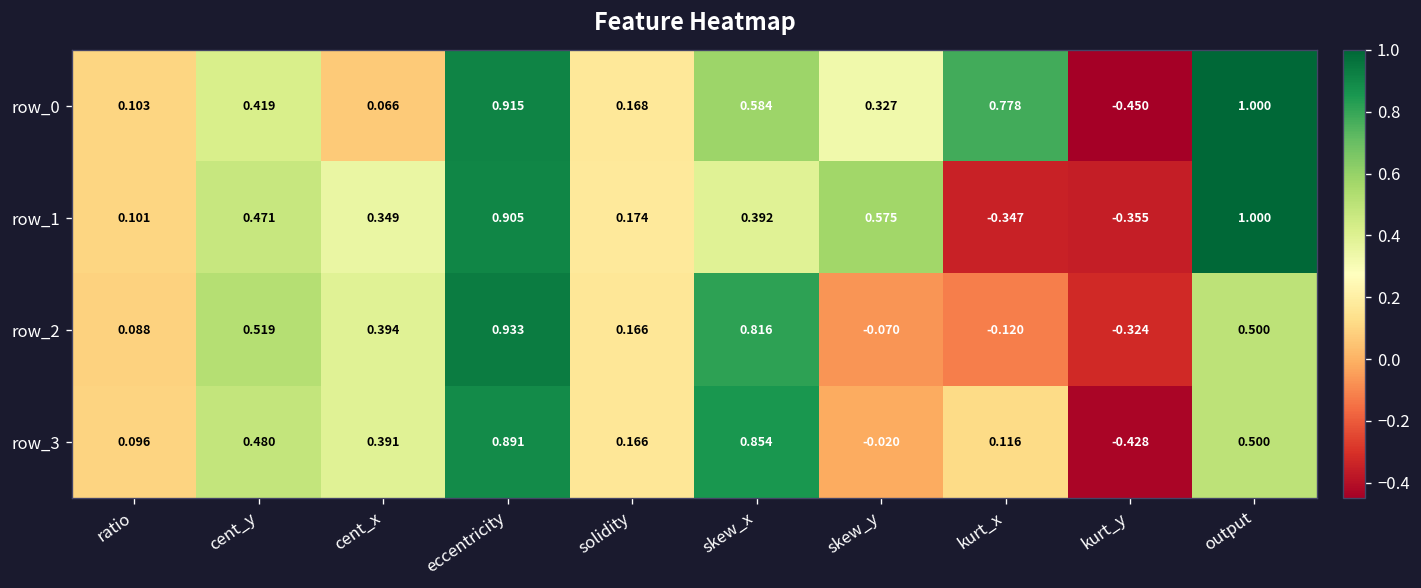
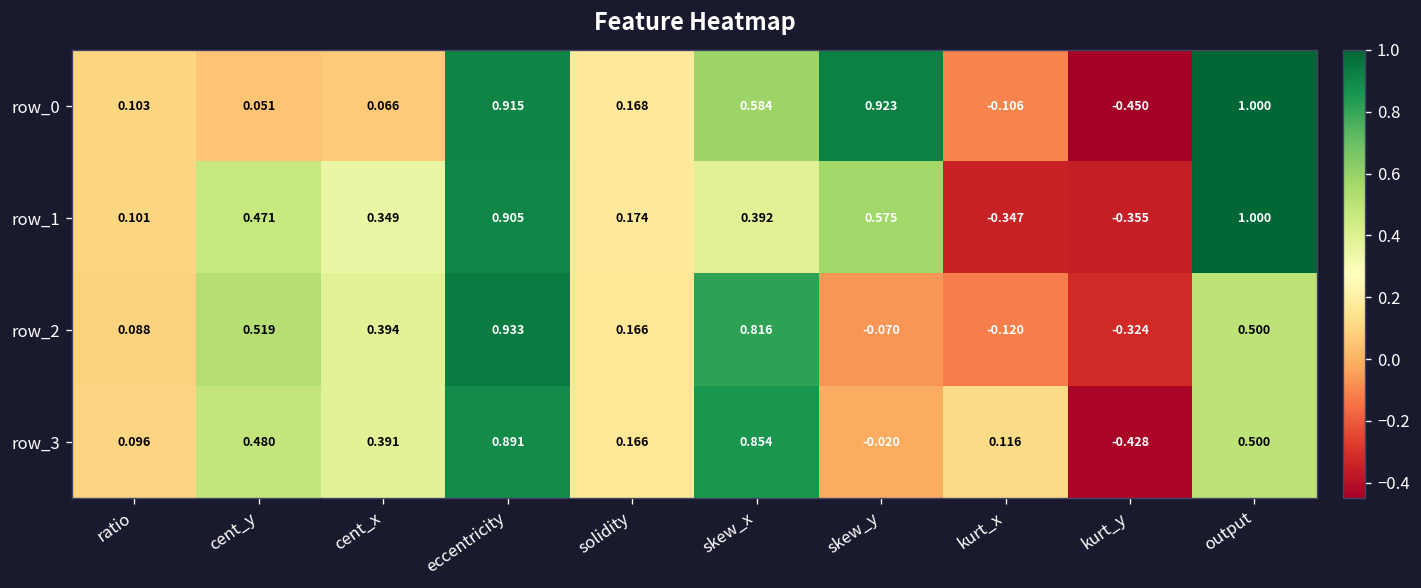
  {
    "row_0": {
      "ratio": 0.103,
-     "cent_y": 0.419,
+     "cent_y": 0.051,
      "cent_x": 0.066,
      "eccentricity": 0.915,
      "solidity": 0.168,
      "skew_x": 0.584,
-     "skew_y": 0.327,
-     "kurt_x": 0.778,
+     "skew_y": 0.923,
+     "kurt_x": -0.106,
      "kurt_y": -0.450,
      "output": 1.000
    },
    "row_1": {
      "ratio": 0.101,
      "cent_y": 0.471,
      "cent_x": 0.349,
      "eccentricity": 0.905,
      "solidity": 0.174,
      "skew_x": 0.392,
      "skew_y": 0.575,
      "kurt_x": -0.347,
      "kurt_y": -0.355,
      "output": 1.000
    },
    "row_2": {
      "ratio": 0.088,
      "cent_y": 0.519,
      "cent_x": 0.394,
      "eccentricity": 0.933,
      "solidity": 0.166,
      "skew_x": 0.816,
      "skew_y": -0.070,
      "kurt_x": -0.120,
      "kurt_y": -0.324,
      "output": 0.500
    },
    "row_3": {
      "ratio": 0.096,
      "cent_y": 0.480,
      "cent_x": 0.391,
      "eccentricity": 0.891,
      "solidity": 0.166,
      "skew_x": 0.854,
      "skew_y": -0.020,
      "kurt_x": 0.116,
      "kurt_y": -0.428,
      "output": 0.500
    }
  }
